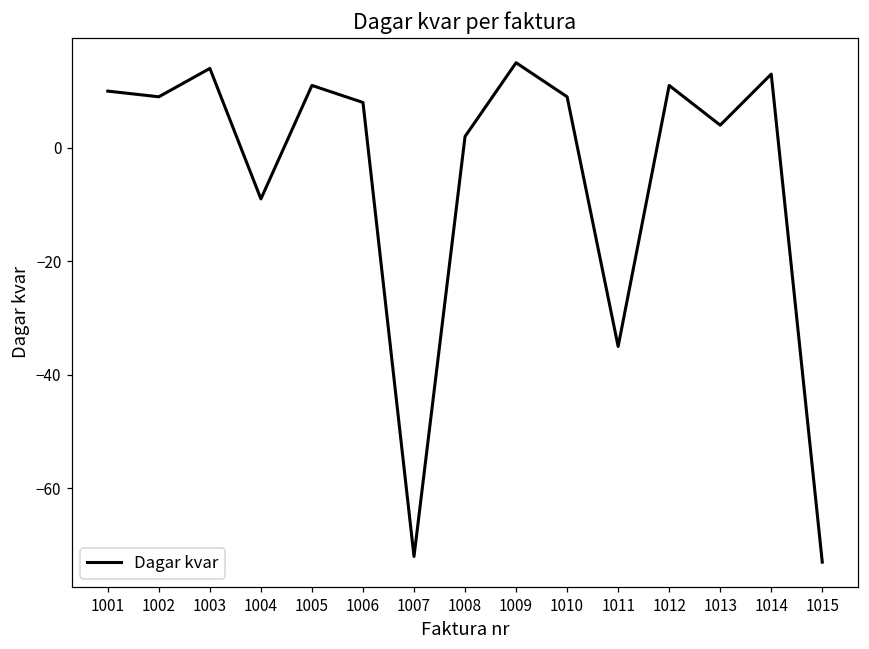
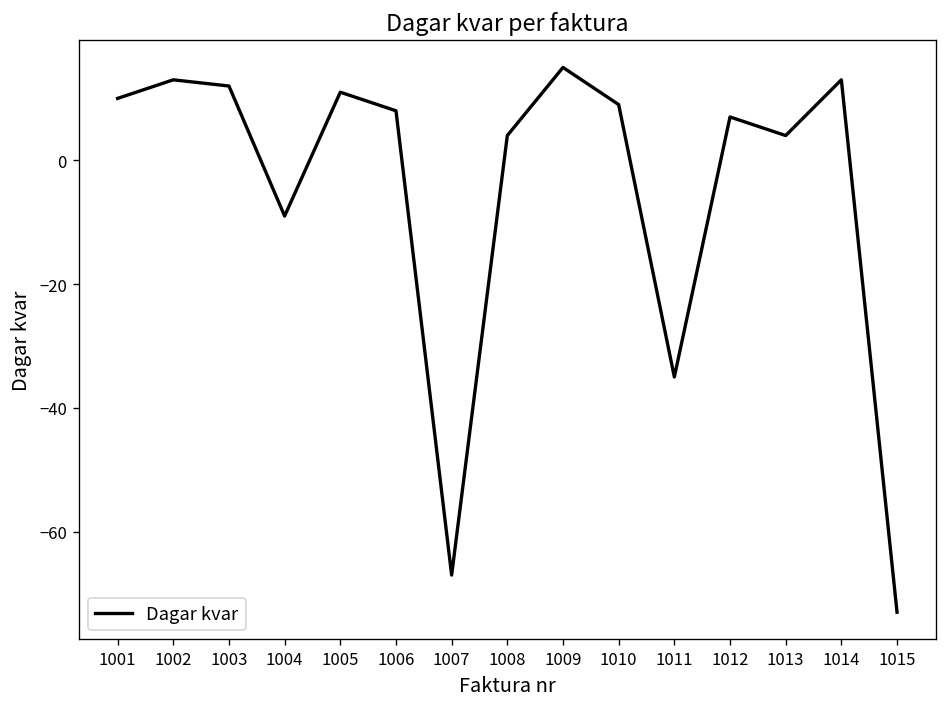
  {
    "1001": 10,
-   "1002": 9,
-   "1003": 14,
+   "1002": 13,
+   "1003": 12,
    "1004": -9,
    "1005": 11,
    "1006": 8,
-   "1007": -72,
-   "1008": 2,
+   "1007": -67,
+   "1008": 4,
    "1009": 15,
    "1010": 9,
    "1011": -35,
-   "1012": 11,
+   "1012": 7,
    "1013": 4,
    "1014": 13,
    "1015": -73
  }
